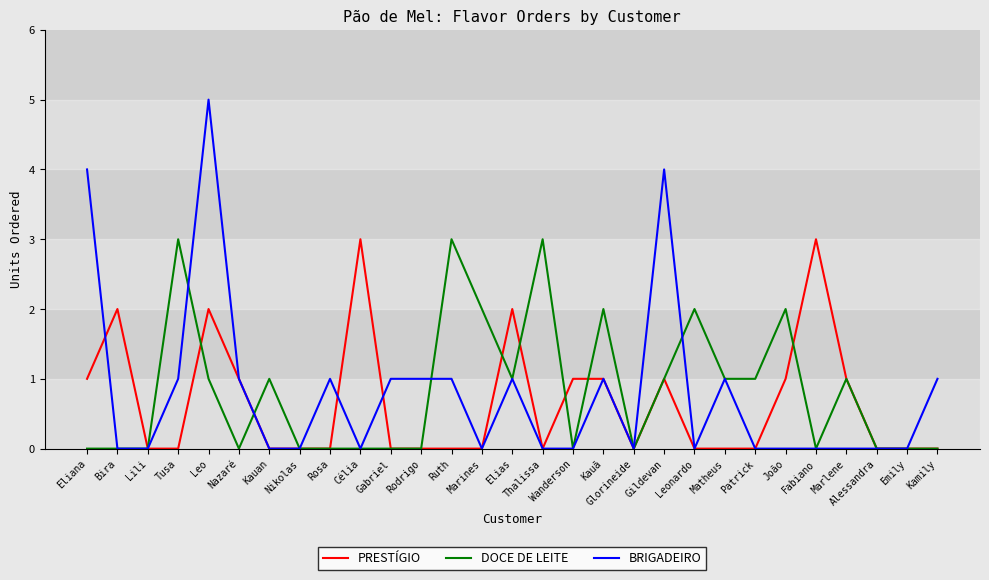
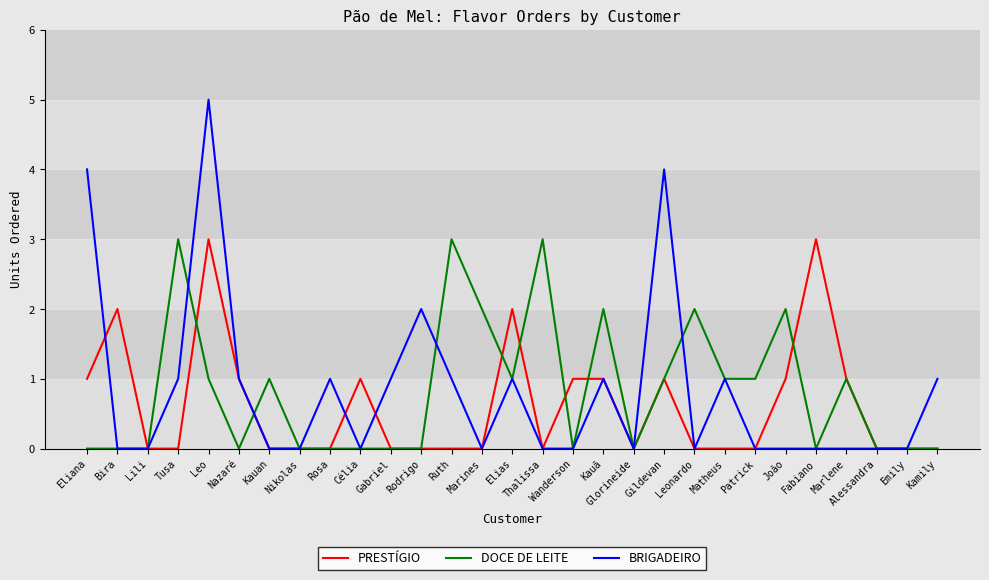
  {
    "PRESTÍGIO": {
      "Eliana": 1,
      "Bira": 2,
      "Tusa": 0,
-     "Leo": 2,
-     "Célia": 3,
+     "Leo": 3,
+     "Célia": 1,
      "Ruth": 0,
      "Elias": 2,
      "Wanderson": 1,
      "Matheus": 0,
      "João": 1,
      "Fabiano": 3
    },
    "DOCE DE LEITE": {
      "Eliana": 0,
      "Tusa": 3,
      "Leo": 1,
      "Nazaré": 0,
      "Kauan": 1,
      "Ruth": 3,
      "Marines": 2,
      "Thalissa": 3,
      "Kauã": 2,
      "Leonardo": 2,
      "Patrick": 1,
      "João": 2
    },
    "BRIGADEIRO": {
      "Eliana": 4,
      "Tusa": 1,
      "Leo": 5,
      "Rosa": 1,
      "Gabriel": 1,
-     "Rodrigo": 1,
+     "Rodrigo": 2,
      "Ruth": 1,
      "Gildevan": 4,
      "João": 0,
      "Marlene": 0,
      "Kamily": 1
    }
  }
